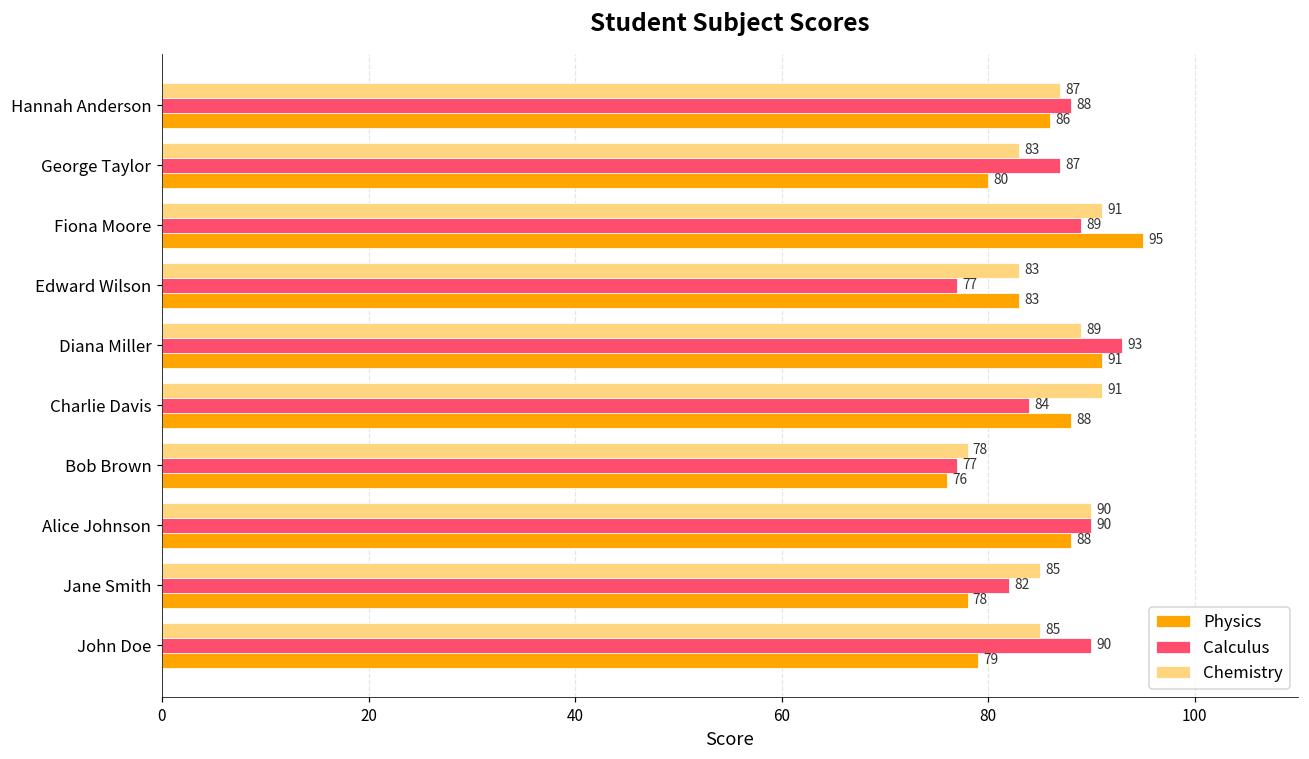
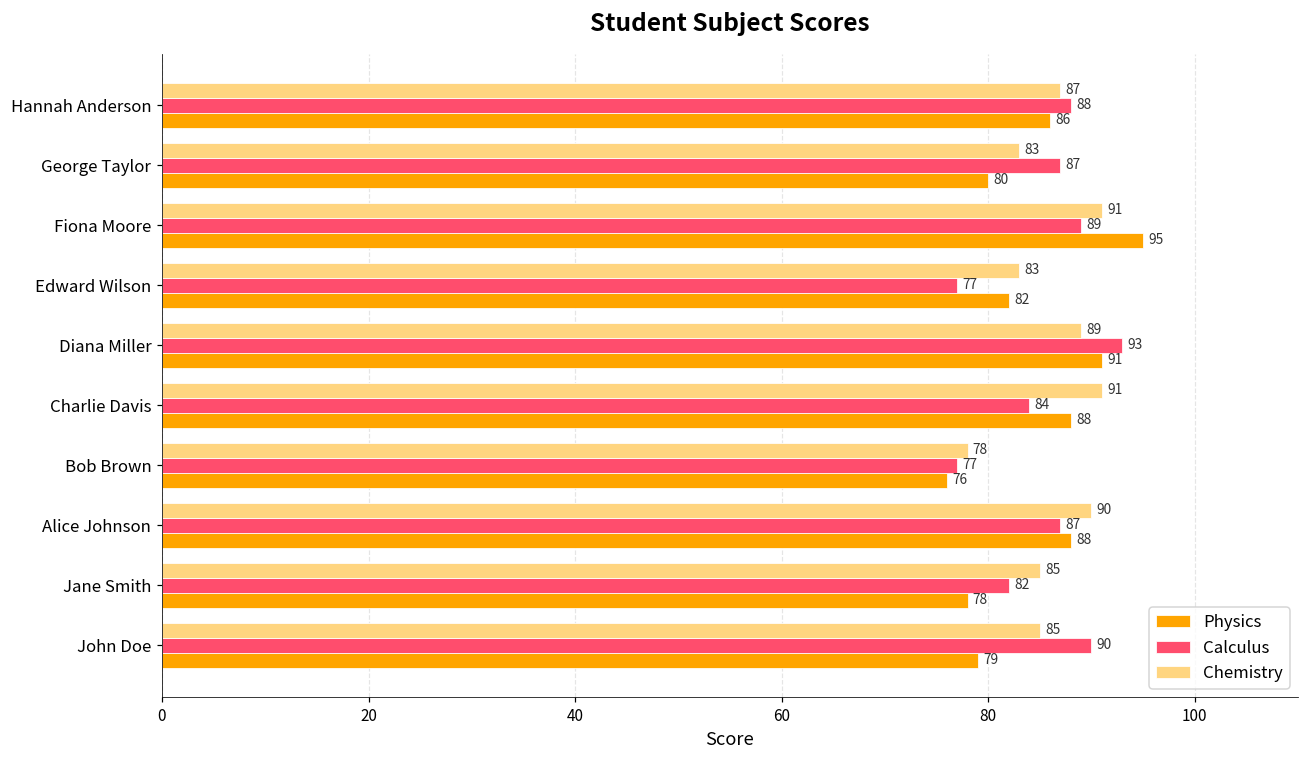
  {
    "Physics": {
      "Hannah Anderson": 86,
      "George Taylor": 80,
      "Fiona Moore": 95,
-     "Edward Wilson": 83,
+     "Edward Wilson": 82,
      "Diana Miller": 91,
      "Charlie Davis": 88,
      "Bob Brown": 76,
      "Alice Johnson": 88,
      "Jane Smith": 78,
      "John Doe": 79
    },
    "Calculus": {
      "Hannah Anderson": 88,
      "George Taylor": 87,
      "Fiona Moore": 89,
      "Edward Wilson": 77,
      "Diana Miller": 93,
      "Charlie Davis": 84,
      "Bob Brown": 77,
-     "Alice Johnson": 90,
+     "Alice Johnson": 87,
      "Jane Smith": 82,
      "John Doe": 90
    },
    "Chemistry": {
      "Hannah Anderson": 87,
      "George Taylor": 83,
      "Fiona Moore": 91,
      "Edward Wilson": 83,
      "Diana Miller": 89,
      "Charlie Davis": 91,
      "Bob Brown": 78,
      "Alice Johnson": 90,
      "Jane Smith": 85,
      "John Doe": 85
    }
  }
